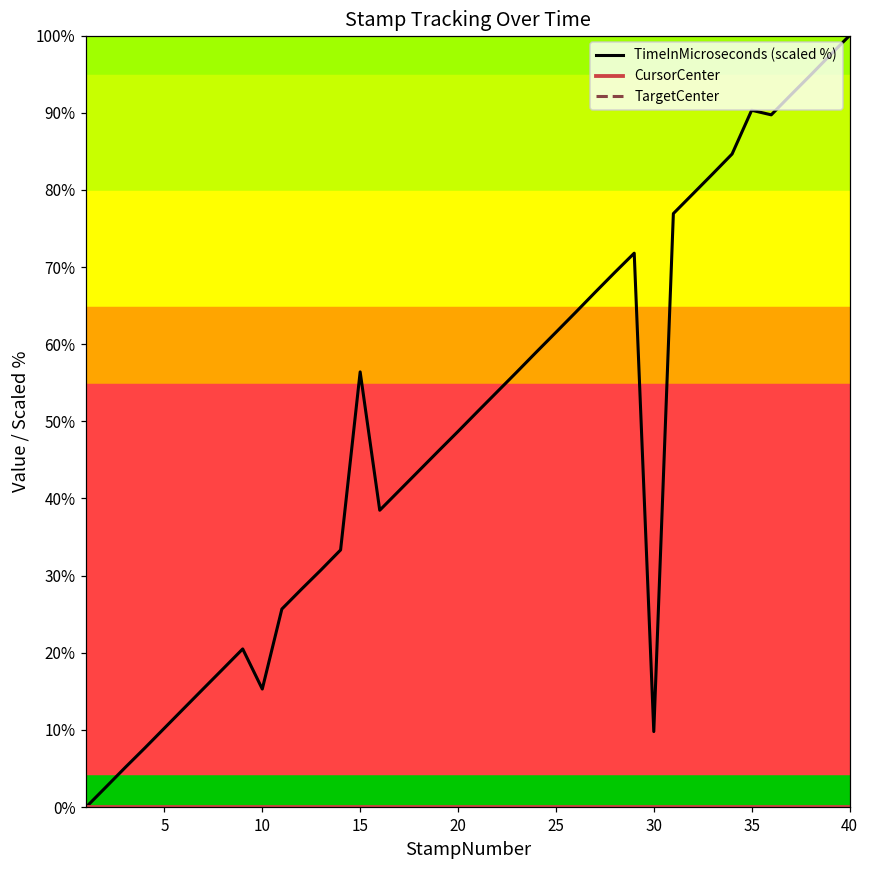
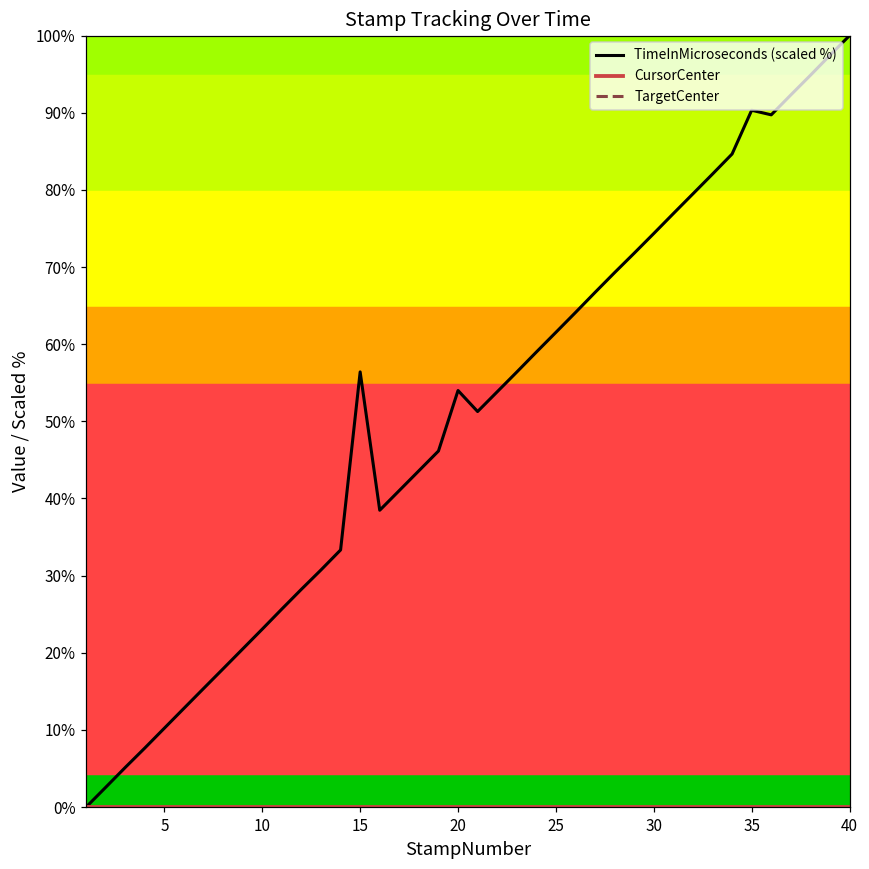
  {
    "TimeInMicroseconds (scaled %)": {
      "5": "10%",
-     "10": "15%",
+     "10": "23%",
      "15": "56%",
-     "20": "49%",
+     "20": "54%",
      "25": "62%",
-     "30": "10%",
+     "30": "74%",
      "35": "90%",
      "40": "100%"
    },
    "CursorCenter": {
      "5": "0%",
      "10": "0%",
      "15": "0%",
      "20": "0%",
      "25": "0%",
      "30": "0%",
      "35": "0%",
      "40": "0%"
    }
  }
